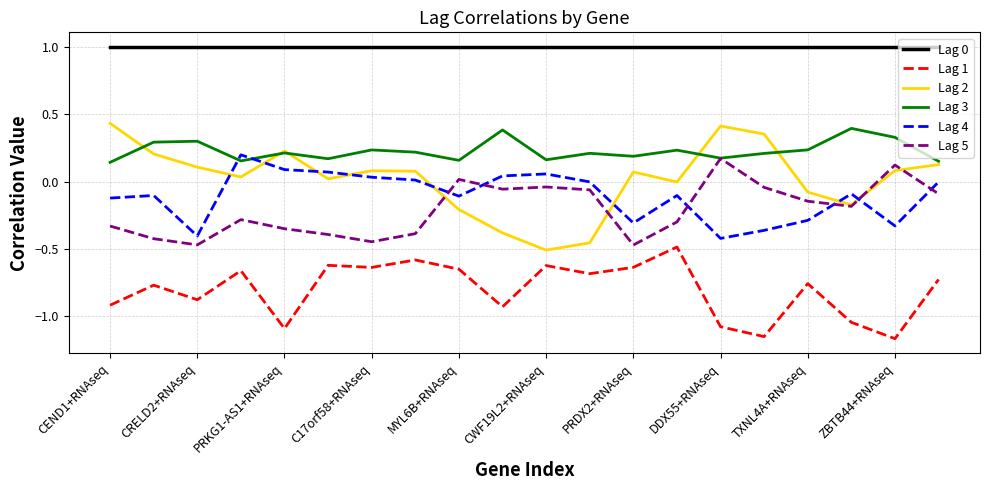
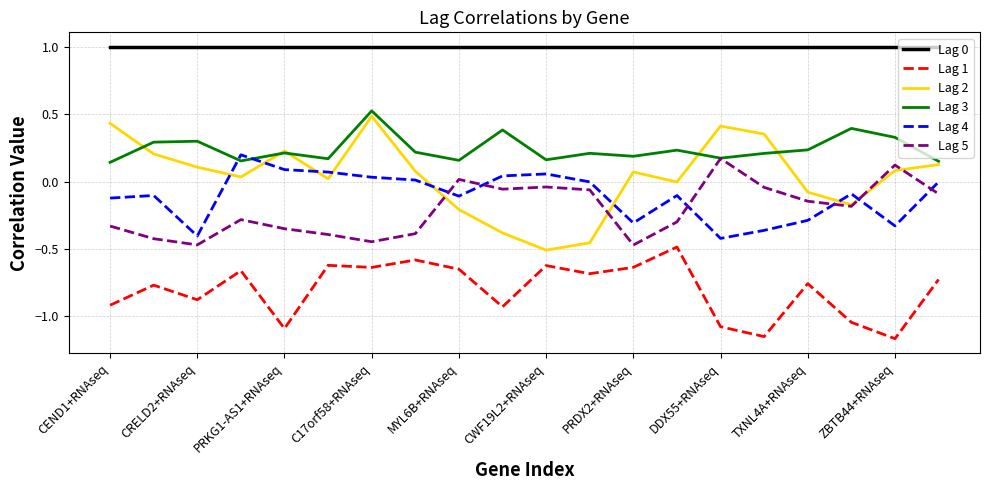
  {
    "Lag 0": {
      "CEND1+RNAseq": 1.00,
      "CRELD2+RNAseq": 1.00,
      "PRKG1-AS1+RNAseq": 1.00,
      "C17orf58+RNAseq": 1.00,
      "MYL6B+RNAseq": 1.00,
      "CWF19L2+RNAseq": 1.00,
      "PRDX2+RNAseq": 1.00,
      "DDX55+RNAseq": 1.00,
      "TXNL4A+RNAseq": 1.00,
      "ZBTB44+RNAseq": 1.00
    },
    "Lag 1": {
      "CEND1+RNAseq": -0.92,
      "CRELD2+RNAseq": -0.88,
      "PRKG1-AS1+RNAseq": -1.09,
      "C17orf58+RNAseq": -0.64,
      "MYL6B+RNAseq": -0.65,
      "CWF19L2+RNAseq": -0.62,
      "PRDX2+RNAseq": -0.64,
      "DDX55+RNAseq": -1.08,
      "TXNL4A+RNAseq": -0.76,
      "ZBTB44+RNAseq": -1.17
    },
    "Lag 2": {
      "CEND1+RNAseq": 0.43,
      "CRELD2+RNAseq": 0.11,
-     "C17orf58+RNAseq": 0.08,
+     "C17orf58+RNAseq": 0.49,
      "MYL6B+RNAseq": -0.21,
      "CWF19L2+RNAseq": -0.51,
      "PRDX2+RNAseq": 0.07,
      "DDX55+RNAseq": 0.41,
      "TXNL4A+RNAseq": -0.08,
      "ZBTB44+RNAseq": 0.08
    },
    "Lag 3": {
      "CEND1+RNAseq": 0.14,
      "CRELD2+RNAseq": 0.30,
-     "C17orf58+RNAseq": 0.24,
+     "C17orf58+RNAseq": 0.53,
      "MYL6B+RNAseq": 0.16,
      "CWF19L2+RNAseq": 0.16,
      "PRDX2+RNAseq": 0.19,
      "TXNL4A+RNAseq": 0.24,
      "ZBTB44+RNAseq": 0.33
    },
    "Lag 4": {
      "CEND1+RNAseq": -0.12,
      "CRELD2+RNAseq": -0.40,
      "PRKG1-AS1+RNAseq": 0.09,
      "C17orf58+RNAseq": 0.03,
      "MYL6B+RNAseq": -0.11,
      "CWF19L2+RNAseq": 0.06,
      "PRDX2+RNAseq": -0.31,
      "DDX55+RNAseq": -0.42,
      "TXNL4A+RNAseq": -0.29,
      "ZBTB44+RNAseq": -0.33
    },
    "Lag 5": {
      "CEND1+RNAseq": -0.33,
      "CRELD2+RNAseq": -0.47,
      "PRKG1-AS1+RNAseq": -0.35,
      "C17orf58+RNAseq": -0.45,
      "MYL6B+RNAseq": 0.02,
      "CWF19L2+RNAseq": -0.04,
      "PRDX2+RNAseq": -0.47,
      "TXNL4A+RNAseq": -0.15,
      "ZBTB44+RNAseq": 0.12
    }
  }
